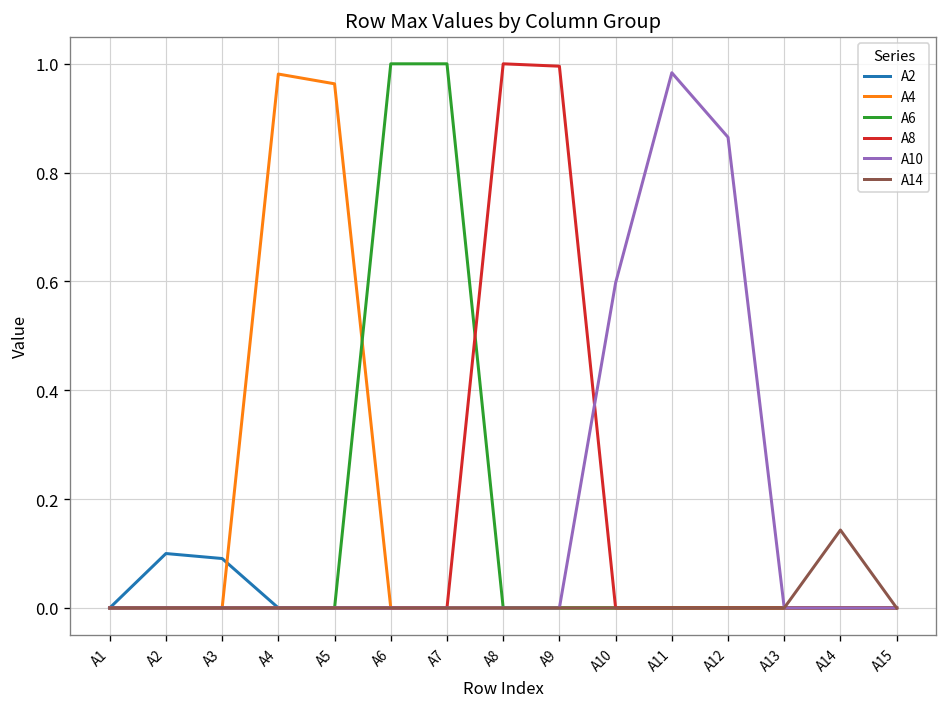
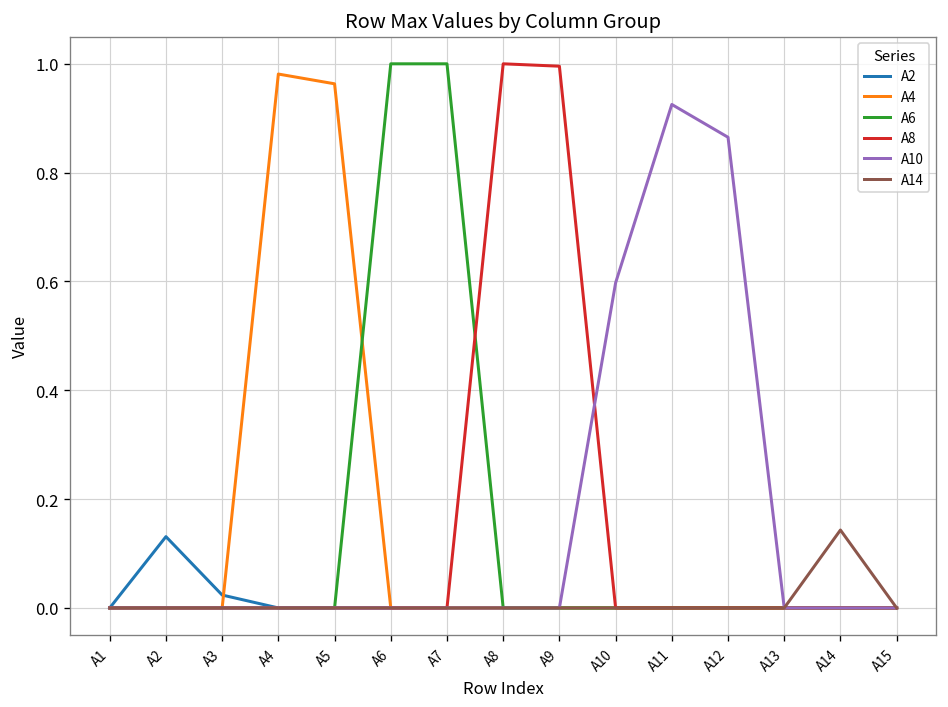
  {
    "A2": {
-     "A2": 0.10,
-     "A3": 0.09
+     "A2": 0.13,
+     "A3": 0.02
    },
    "A4": {
      "A4": 0.98,
      "A5": 0.96
    },
    "A6": {
      "A6": 1.00,
      "A7": 1.00
    },
    "A8": {
      "A8": 1.00,
      "A9": 1.00
    },
    "A10": {
      "A10": 0.60,
-     "A11": 0.98,
+     "A11": 0.93,
      "A12": 0.86
    },
    "A14": {
      "A14": 0.14
    }
  }
